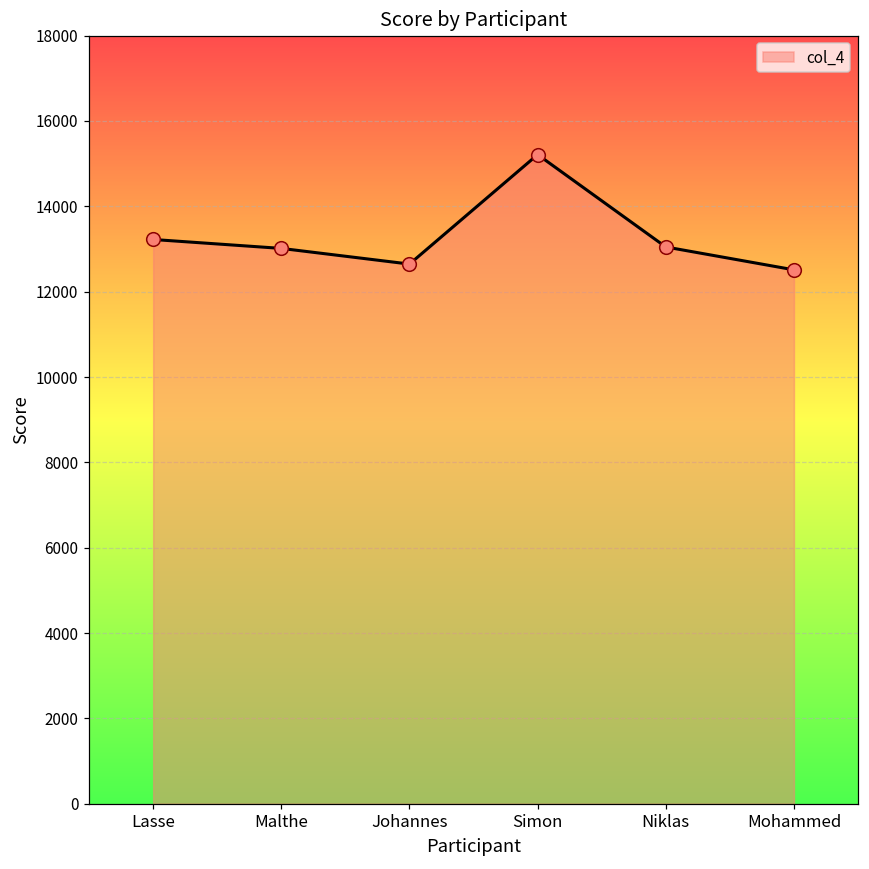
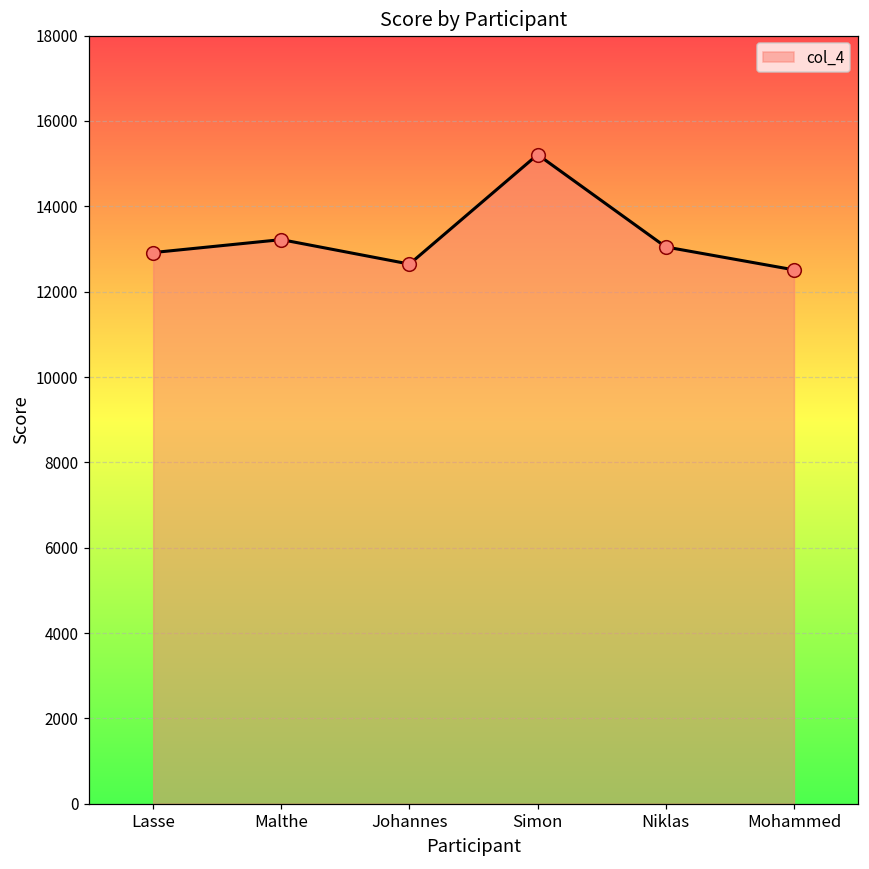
  {
-   "Lasse": 13200,
-   "Malthe": 13000,
+   "Lasse": 12900,
+   "Malthe": 13200,
    "Johannes": 12600,
    "Simon": 15200,
    "Niklas": 13000,
    "Mohammed": 12500
  }
